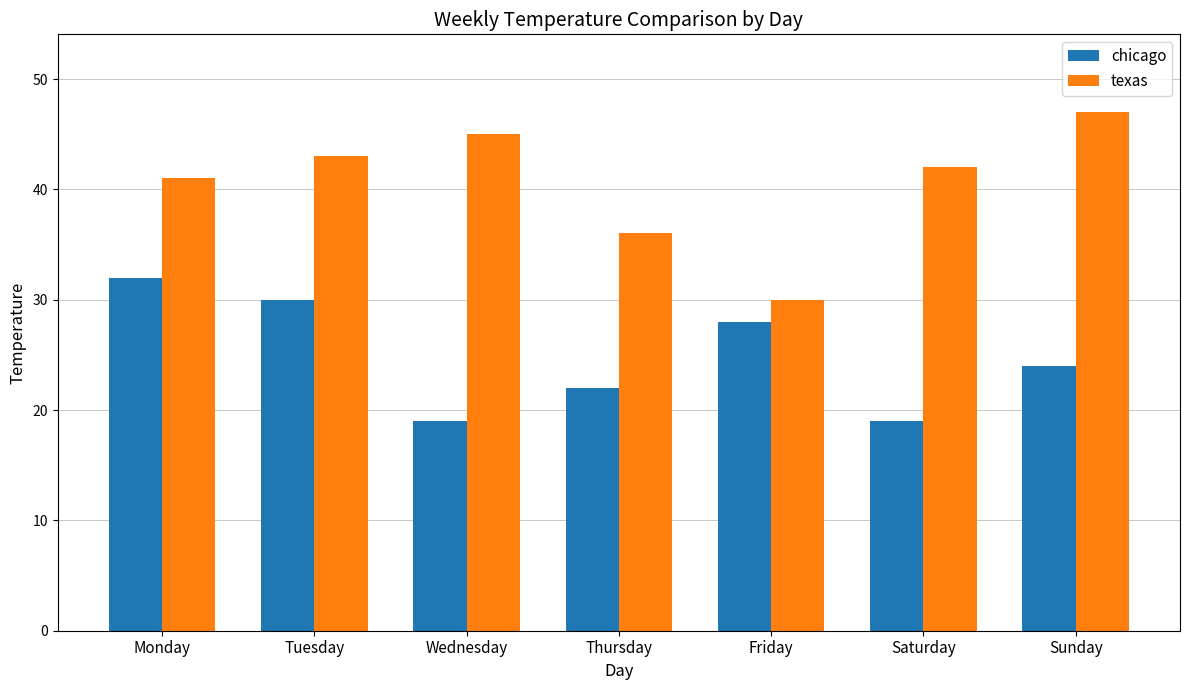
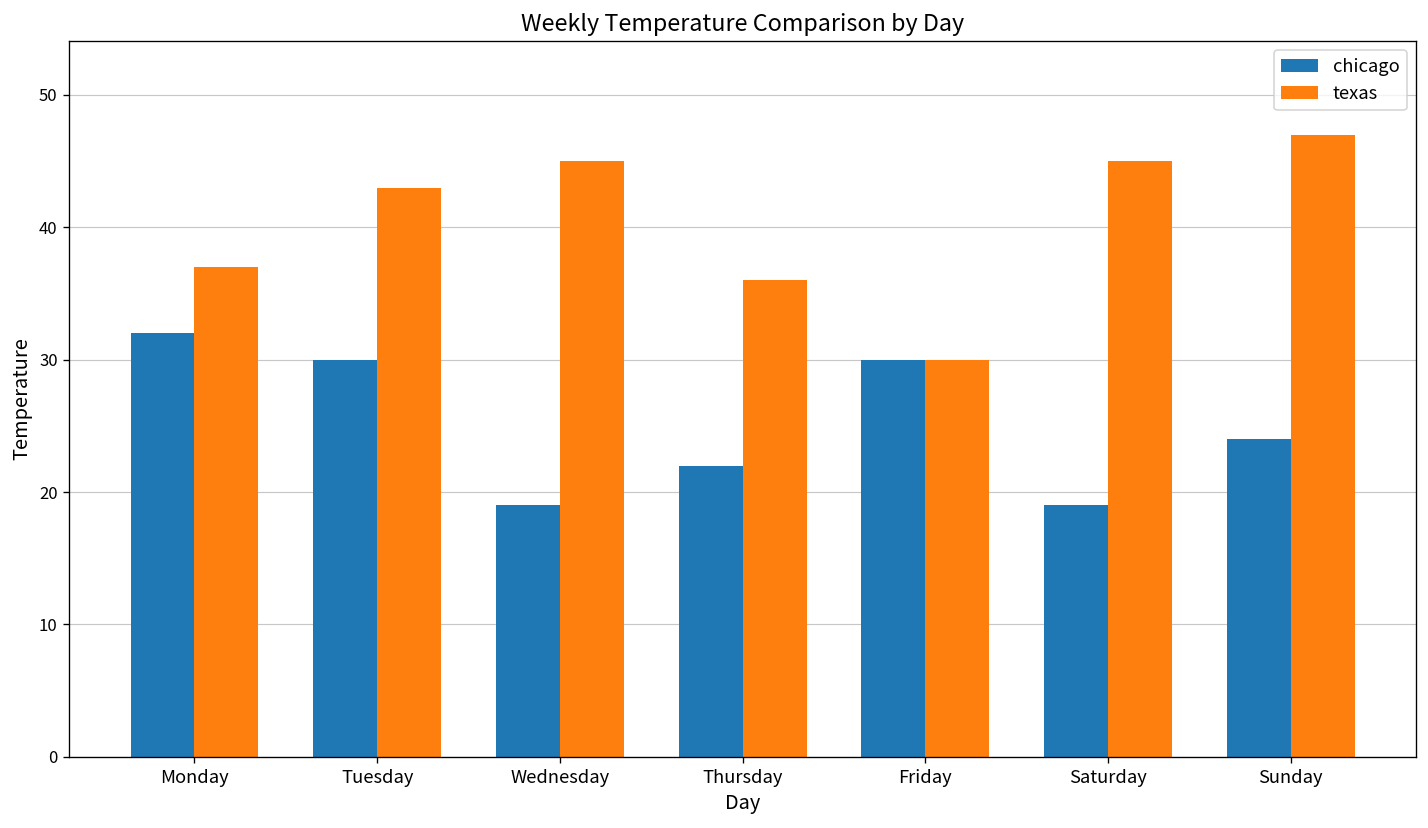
  {
    "chicago": {
      "Monday": 32,
      "Tuesday": 30,
      "Wednesday": 19,
      "Thursday": 22,
-     "Friday": 28,
+     "Friday": 30,
      "Saturday": 19,
      "Sunday": 24
    },
    "texas": {
-     "Monday": 41,
+     "Monday": 37,
      "Tuesday": 43,
      "Wednesday": 45,
      "Thursday": 36,
      "Friday": 30,
-     "Saturday": 42,
+     "Saturday": 45,
      "Sunday": 47
    }
  }
